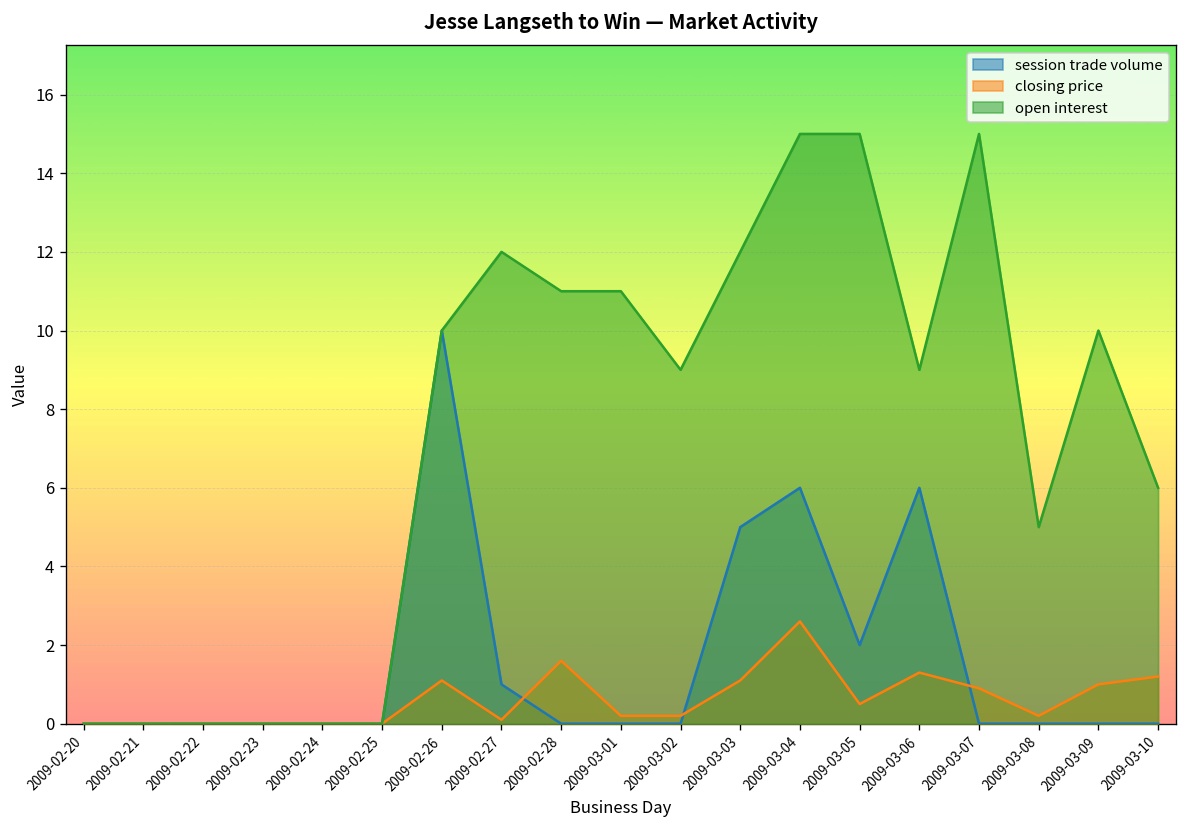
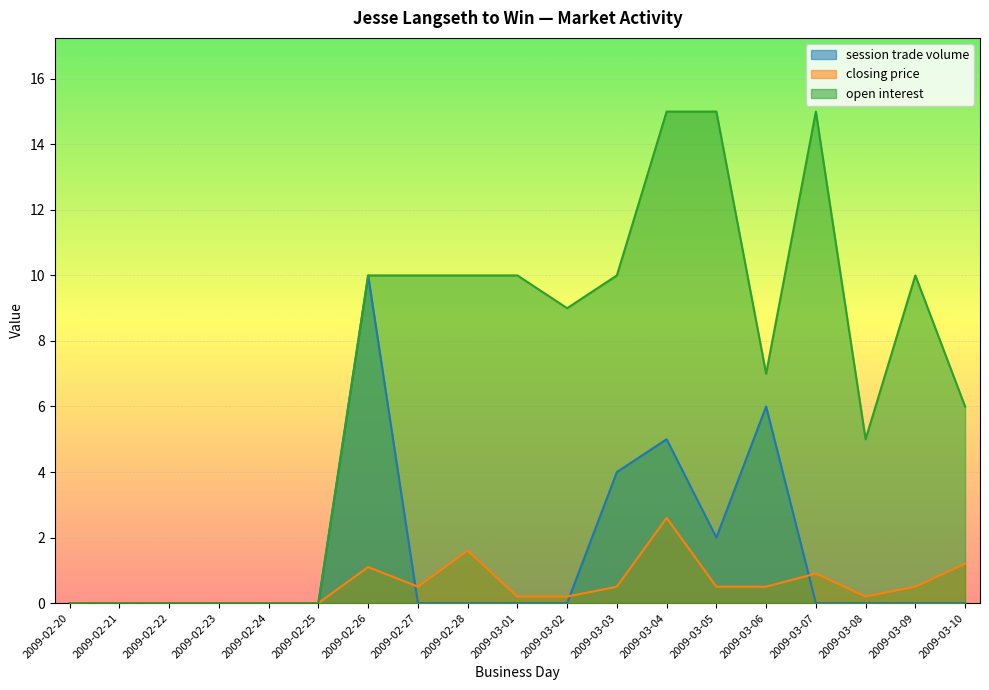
  {
    "session trade volume": {
-     "2009-02-27": 1,
+     "2009-02-27": 0,
      "2009-02-28": 0,
      "2009-03-01": 0,
      "2009-03-02": 0,
-     "2009-03-03": 5,
-     "2009-03-04": 6,
+     "2009-03-03": 4,
+     "2009-03-04": 5,
      "2009-03-05": 2,
      "2009-03-06": 6,
      "2009-03-07": 0,
      "2009-03-08": 0,
      "2009-03-09": 0,
      "2009-03-10": 0
    },
    "closing price": {
      "2009-02-26": 1.1,
-     "2009-02-27": 0.1,
+     "2009-02-27": 0.5,
      "2009-02-28": 1.6,
      "2009-03-01": 0.2,
      "2009-03-02": 0.2,
-     "2009-03-03": 1.1,
+     "2009-03-03": 0.5,
      "2009-03-04": 2.6,
      "2009-03-05": 0.5,
-     "2009-03-06": 1.3,
+     "2009-03-06": 0.5,
      "2009-03-07": 0.9,
      "2009-03-08": 0.2,
-     "2009-03-09": 1.0,
+     "2009-03-09": 0.5,
      "2009-03-10": 1.2
    },
    "open interest": {
-     "2009-02-27": 12,
-     "2009-02-28": 11,
-     "2009-03-01": 11,
+     "2009-02-27": 10,
+     "2009-02-28": 10,
+     "2009-03-01": 10,
      "2009-03-02": 9,
-     "2009-03-03": 12,
+     "2009-03-03": 10,
      "2009-03-04": 15,
      "2009-03-05": 15,
-     "2009-03-06": 9,
+     "2009-03-06": 7,
      "2009-03-07": 15,
      "2009-03-08": 5,
      "2009-03-09": 10,
      "2009-03-10": 6
    }
  }
